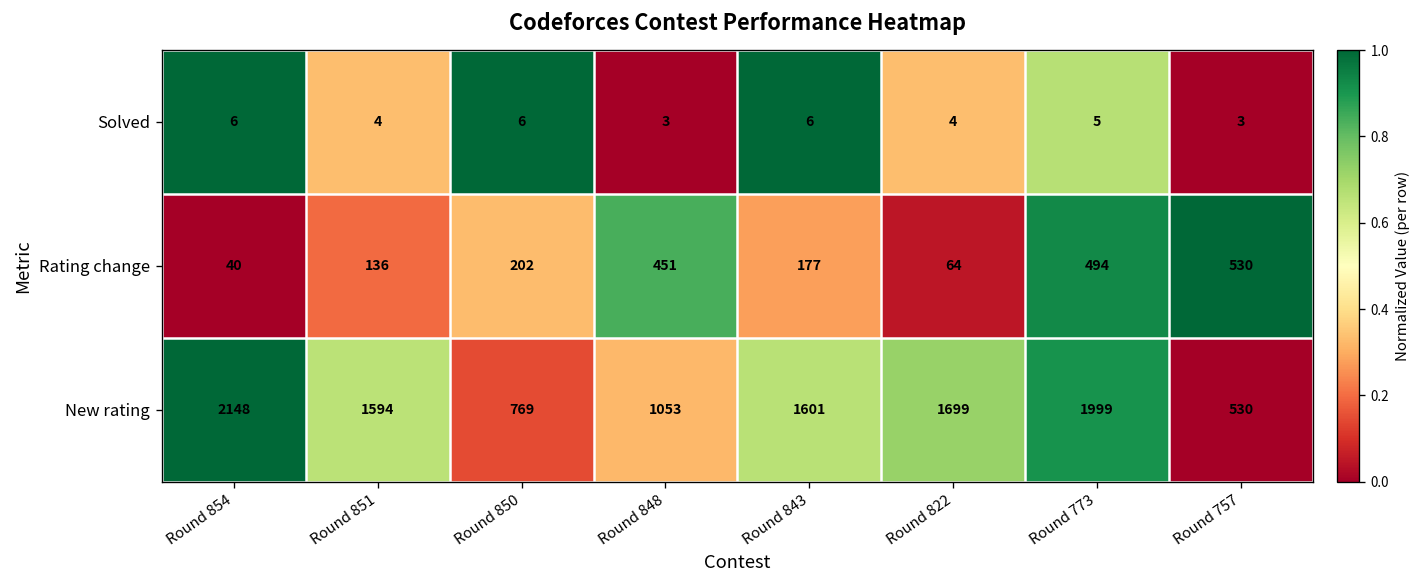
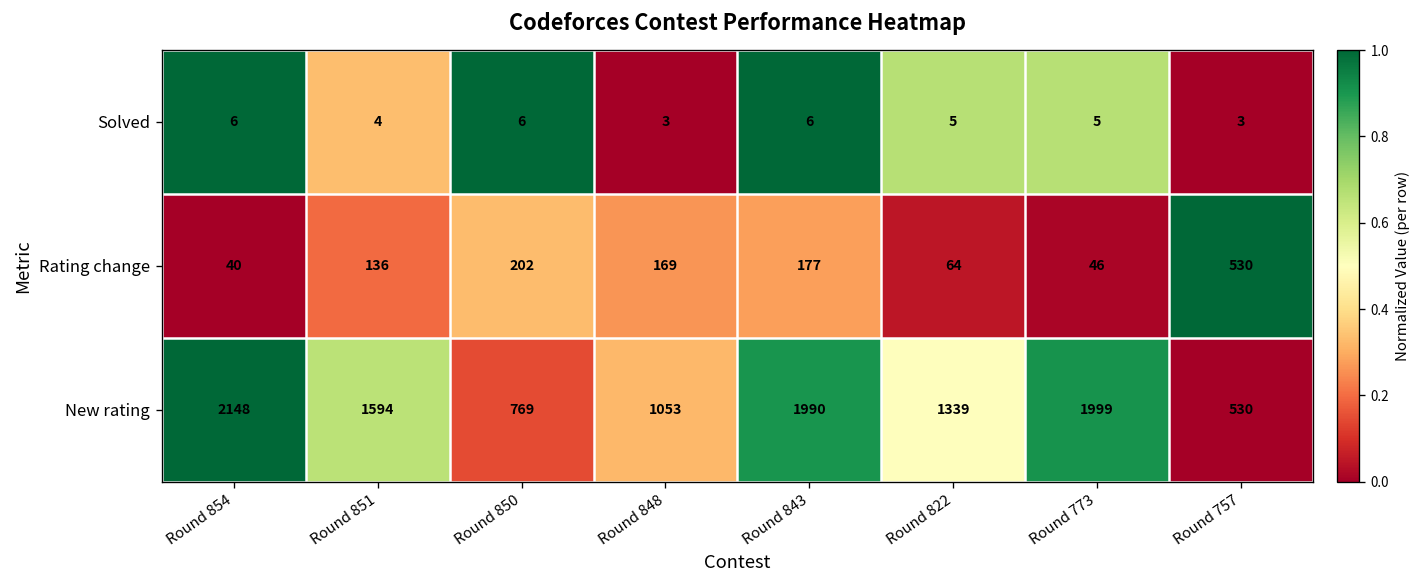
  {
    "Solved": {
      "Round 854": 6,
      "Round 851": 4,
      "Round 850": 6,
      "Round 848": 3,
      "Round 843": 6,
-     "Round 822": 4,
+     "Round 822": 5,
      "Round 773": 5,
      "Round 757": 3
    },
    "Rating change": {
      "Round 854": 40,
      "Round 851": 136,
      "Round 850": 202,
-     "Round 848": 451,
+     "Round 848": 169,
      "Round 843": 177,
      "Round 822": 64,
-     "Round 773": 494,
+     "Round 773": 46,
      "Round 757": 530
    },
    "New rating": {
      "Round 854": 2148,
      "Round 851": 1594,
      "Round 850": 769,
      "Round 848": 1053,
-     "Round 843": 1601,
-     "Round 822": 1699,
+     "Round 843": 1990,
+     "Round 822": 1339,
      "Round 773": 1999,
      "Round 757": 530
    }
  }
